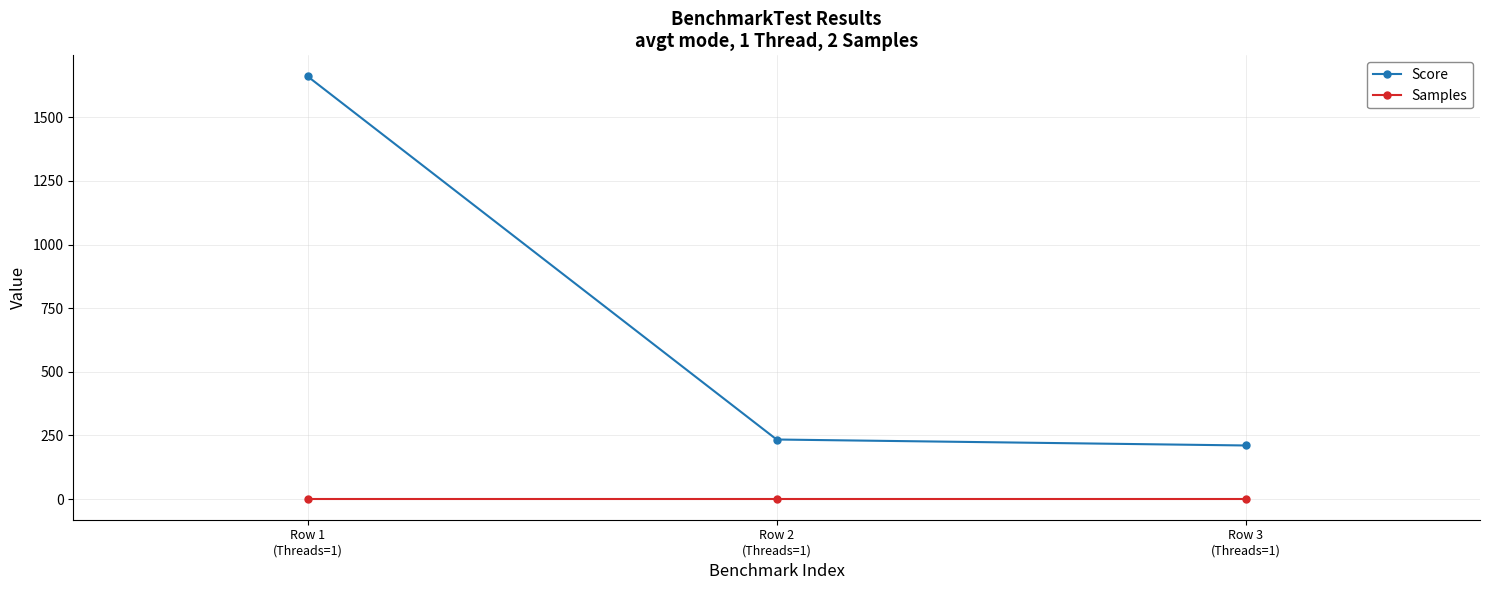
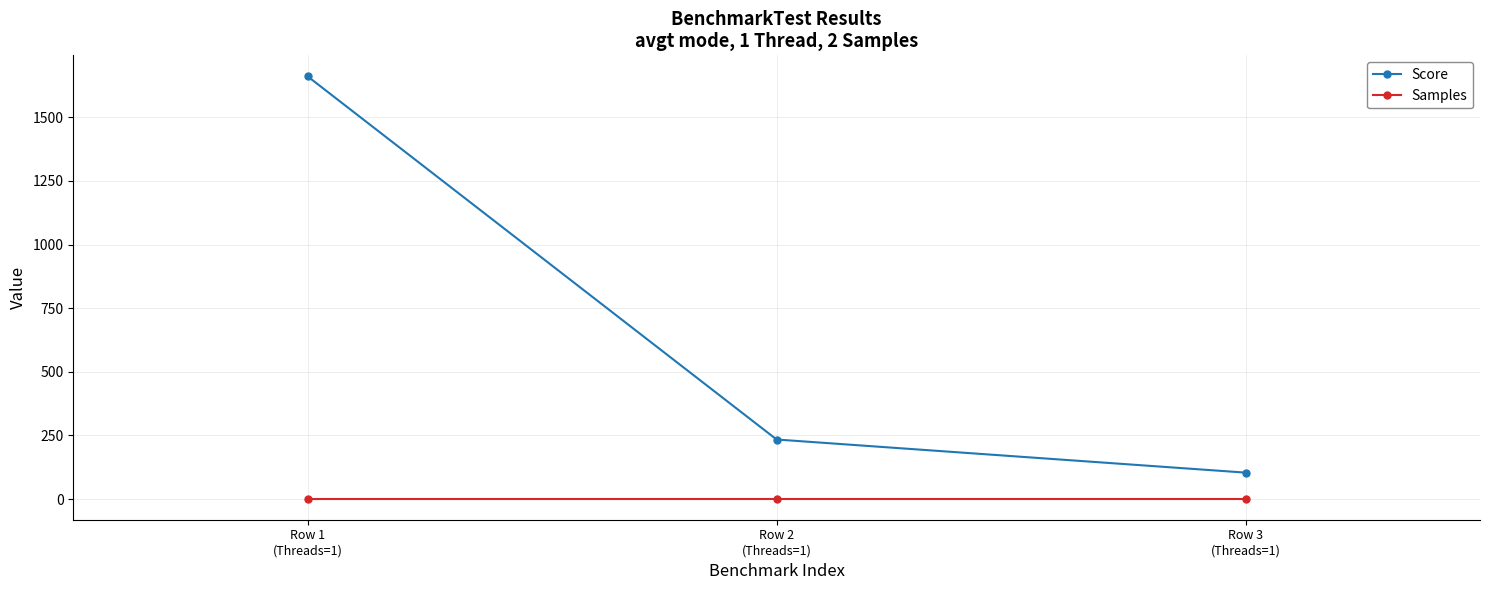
  {
    "Score": {
      "Row 1 (Threads=1)": 1660,
      "Row 2 (Threads=1)": 230,
-     "Row 3 (Threads=1)": 210
+     "Row 3 (Threads=1)": 100
    },
    "Samples": {
      "Row 1 (Threads=1)": 0,
      "Row 2 (Threads=1)": 0,
      "Row 3 (Threads=1)": 0
    }
  }
